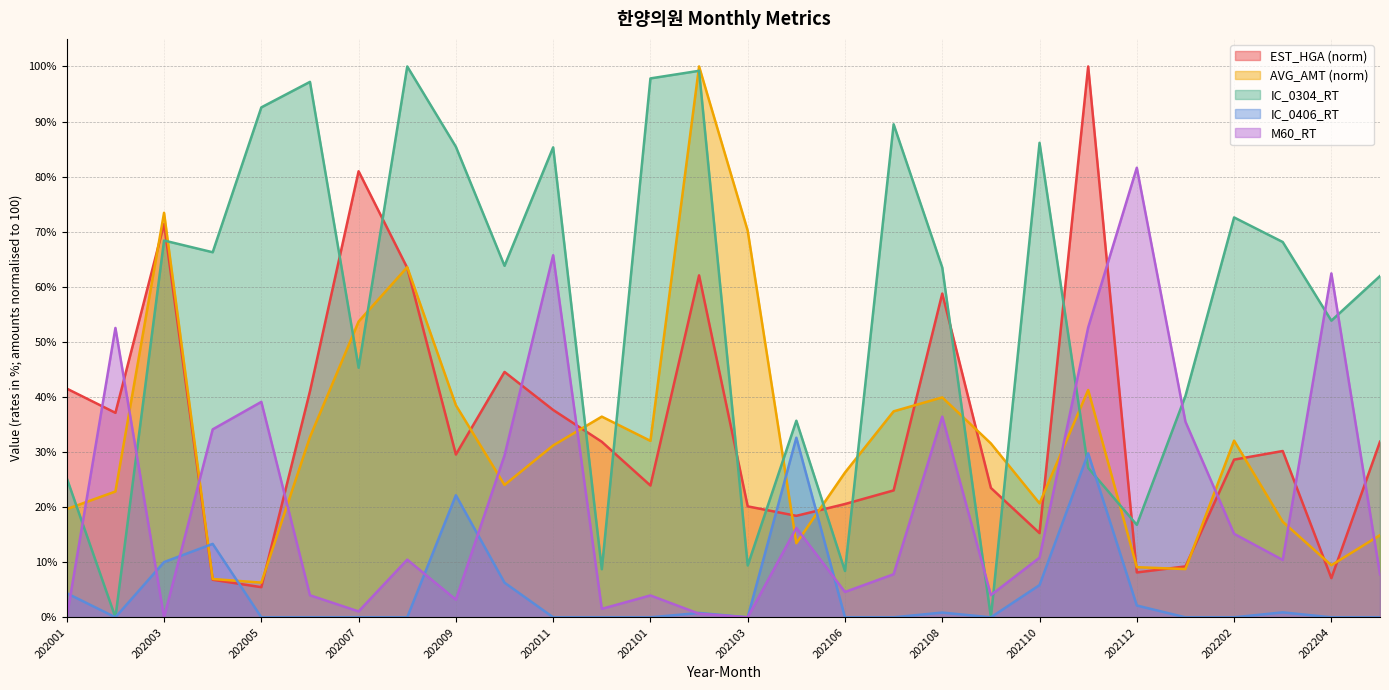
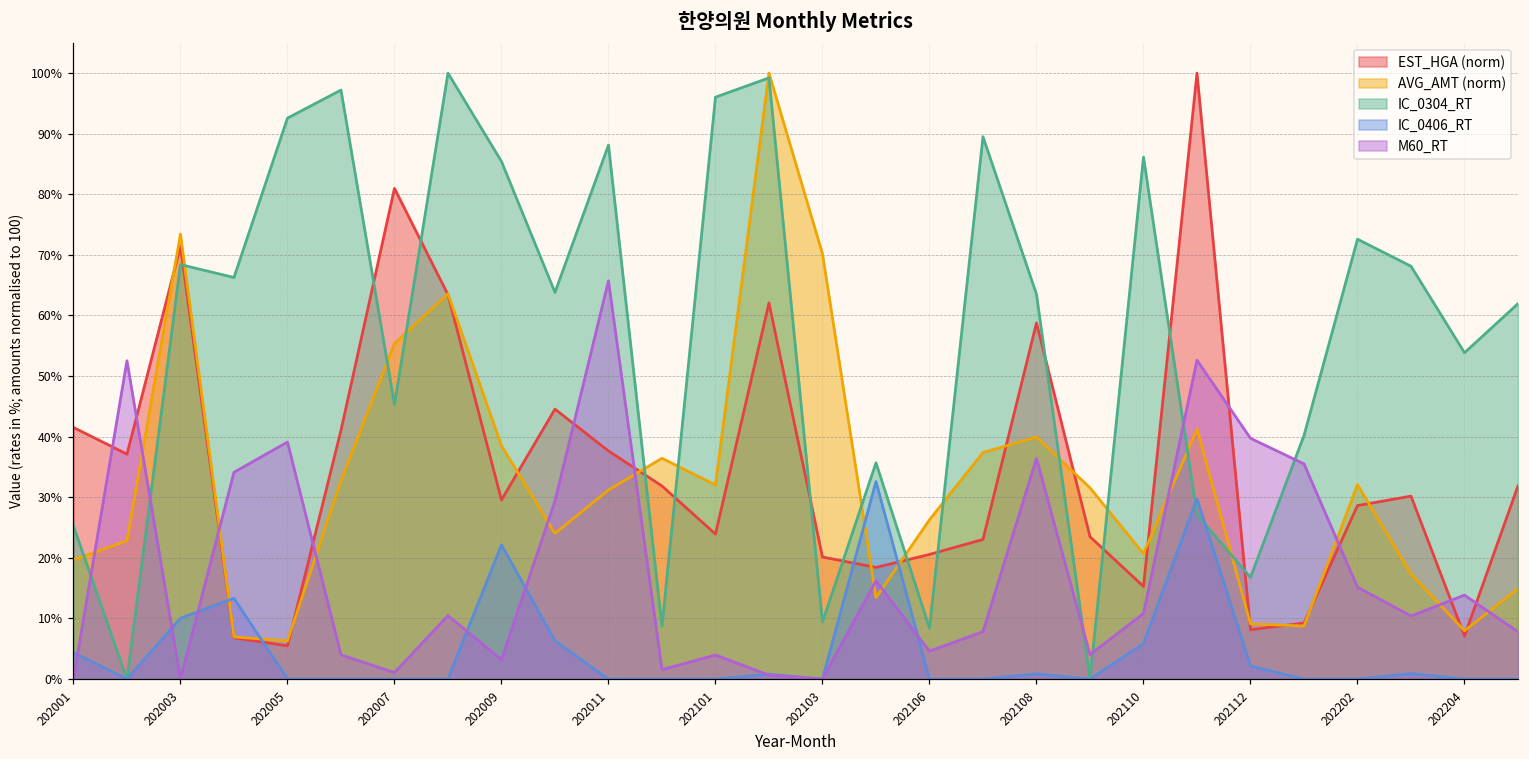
  {
    "EST_HGA (norm)": {
      "202001": "42%",
      "202003": "71%",
      "202005": "5%",
      "202007": "81%",
      "202009": "30%",
      "202011": "38%",
      "202101": "24%",
      "202103": "20%",
      "202106": "21%",
      "202108": "59%",
      "202110": "15%",
      "202112": "8%",
      "202202": "29%",
      "202204": "7%"
    },
    "AVG_AMT (norm)": {
      "202001": "20%",
      "202003": "73%",
      "202005": "6%",
-     "202007": "54%",
+     "202007": "55%",
      "202009": "39%",
      "202011": "31%",
      "202101": "32%",
      "202103": "70%",
      "202106": "26%",
      "202108": "40%",
      "202110": "21%",
      "202112": "9%",
      "202202": "32%",
-     "202204": "9%"
+     "202204": "8%"
    },
    "IC_0304_RT": {
      "202001": "25%",
      "202003": "68%",
      "202005": "93%",
      "202007": "45%",
      "202009": "85%",
-     "202011": "85%",
-     "202101": "98%",
+     "202011": "88%",
+     "202101": "96%",
      "202103": "9%",
      "202106": "8%",
      "202108": "64%",
      "202110": "86%",
      "202112": "17%",
      "202202": "73%",
      "202204": "54%"
    },
    "IC_0406_RT": {
      "202001": "4%",
      "202003": "10%",
      "202005": "0%",
      "202007": "0%",
      "202009": "22%",
      "202011": "0%",
      "202101": "0%",
      "202106": "0%",
      "202108": "1%",
      "202110": "6%",
      "202112": "2%",
      "202202": "0%",
      "202204": "0%"
    },
    "M60_RT": {
      "202001": "0%",
      "202003": "0%",
      "202005": "39%",
      "202007": "1%",
      "202009": "3%",
      "202011": "66%",
      "202101": "4%",
      "202106": "5%",
      "202108": "36%",
      "202110": "11%",
-     "202112": "82%",
+     "202112": "40%",
      "202202": "15%",
-     "202204": "62%"
+     "202204": "14%"
    }
  }
